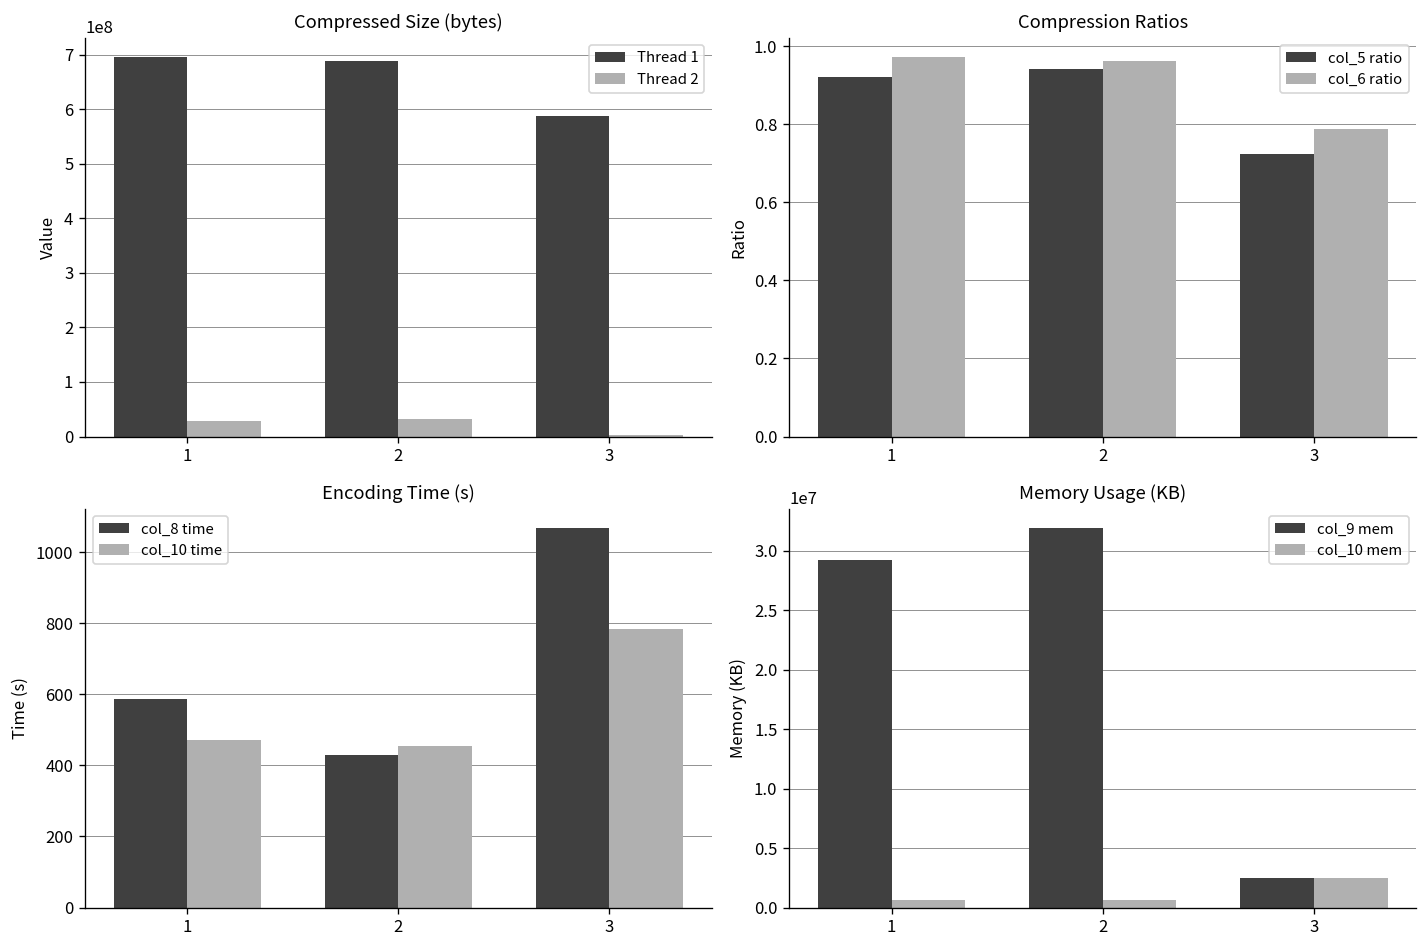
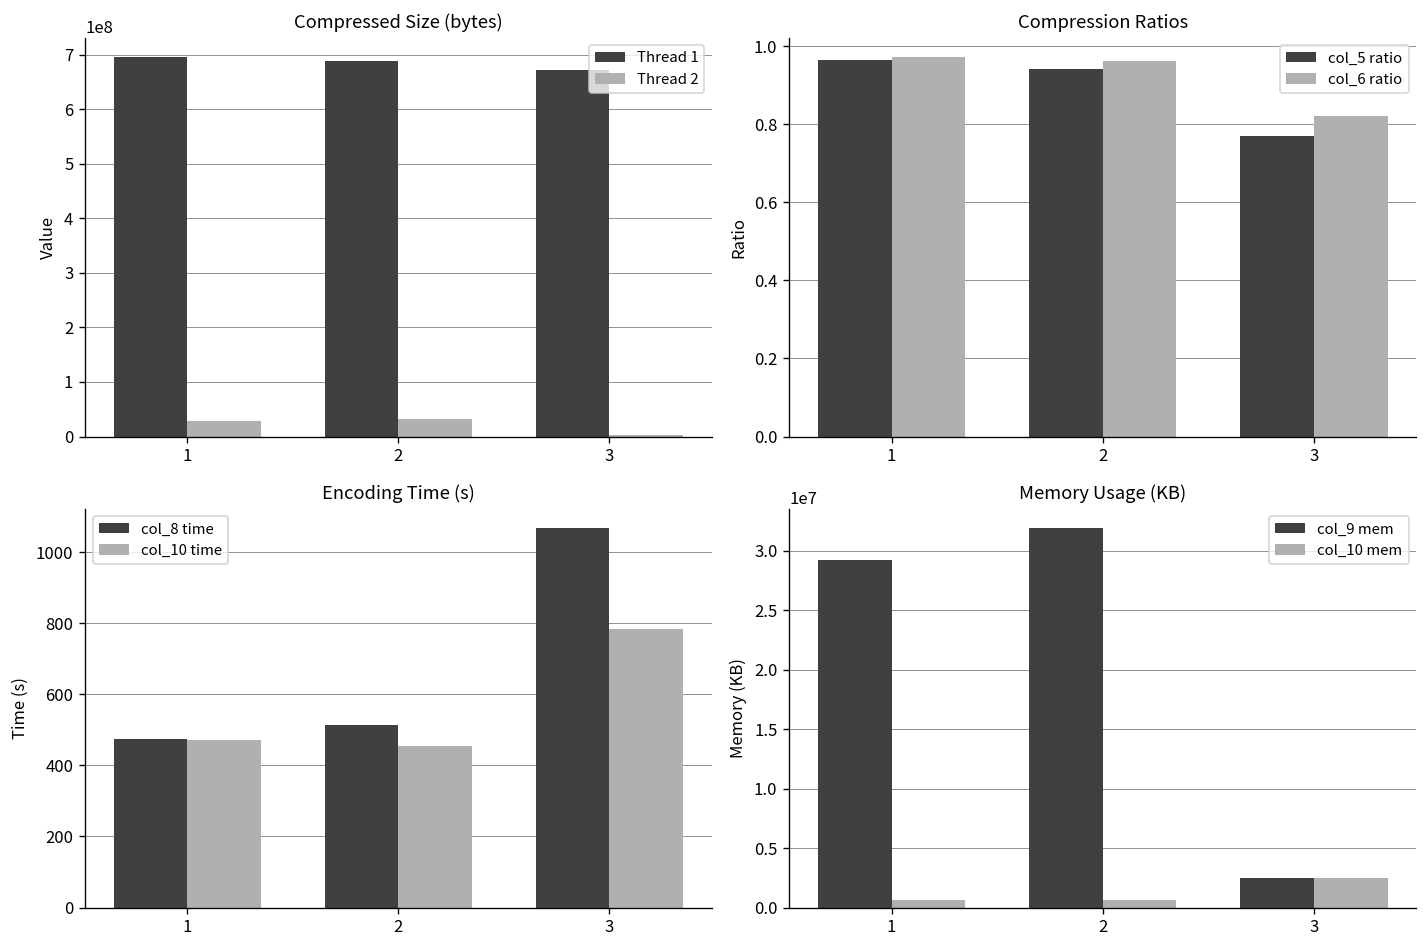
  {
    "Compressed Size (bytes)": {
      "Thread 1": {
        "1": 700000000,
        "2": 690000000,
-       "3": 590000000
+       "3": 670000000
      },
      "Thread 2": {
        "1": 30000000,
        "2": 30000000
      }
    },
    "Compression Ratios": {
      "col_5 ratio": {
-       "1": 0.92,
+       "1": 0.96,
        "2": 0.94,
-       "3": 0.73
+       "3": 0.77
      },
      "col_6 ratio": {
        "1": 0.97,
        "2": 0.96,
-       "3": 0.79
+       "3": 0.82
      }
    },
    "Encoding Time (s)": {
      "col_8 time": {
-       "1": 590,
-       "2": 430,
+       "1": 470,
+       "2": 510,
        "3": 1070
      },
      "col_10 time": {
        "1": 470,
        "2": 460,
        "3": 790
      }
    },
    "Memory Usage (KB)": {
      "col_9 mem": {
        "1": 29000000,
        "2": 32000000,
        "3": 2000000
      },
      "col_10 mem": {
        "1": 1000000,
        "2": 1000000,
        "3": 2000000
      }
    }
  }
